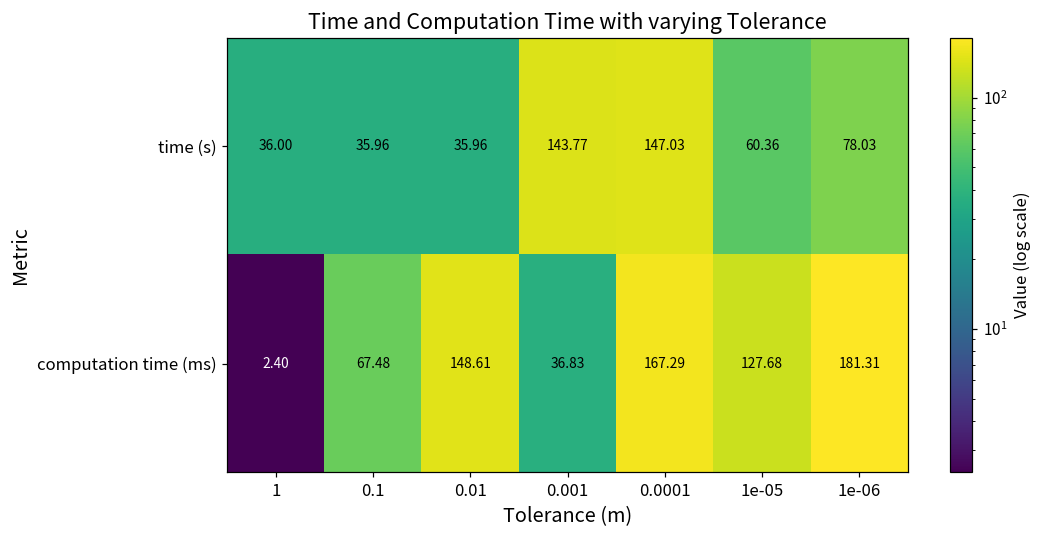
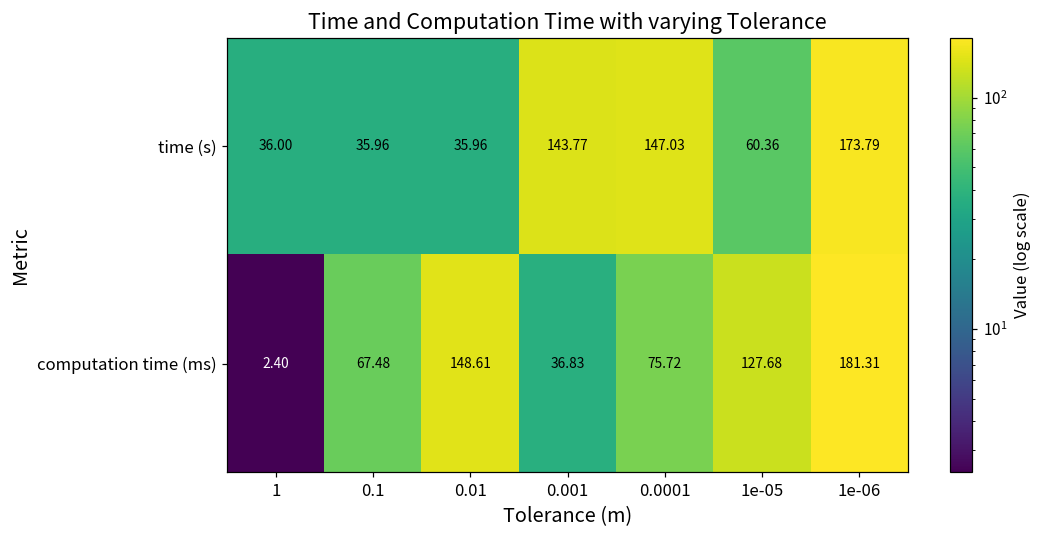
  {
    "time (s)": {
      "1": 36.00,
      "0.1": 35.96,
      "0.01": 35.96,
      "0.001": 143.77,
      "0.0001": 147.03,
      "1e-05": 60.36,
-     "1e-06": 78.03
+     "1e-06": 173.79
    },
    "computation time (ms)": {
      "1": 2.40,
      "0.1": 67.48,
      "0.01": 148.61,
      "0.001": 36.83,
-     "0.0001": 167.29,
+     "0.0001": 75.72,
      "1e-05": 127.68,
      "1e-06": 181.31
    }
  }
